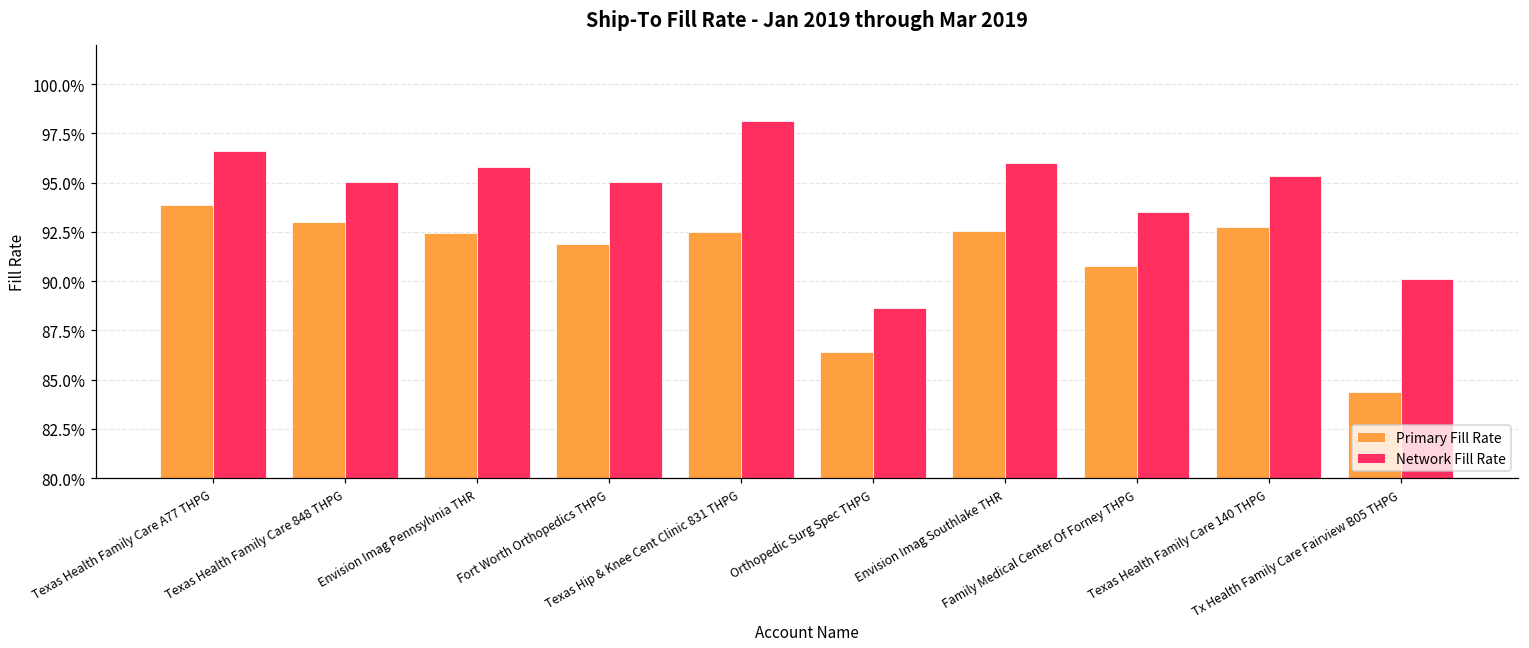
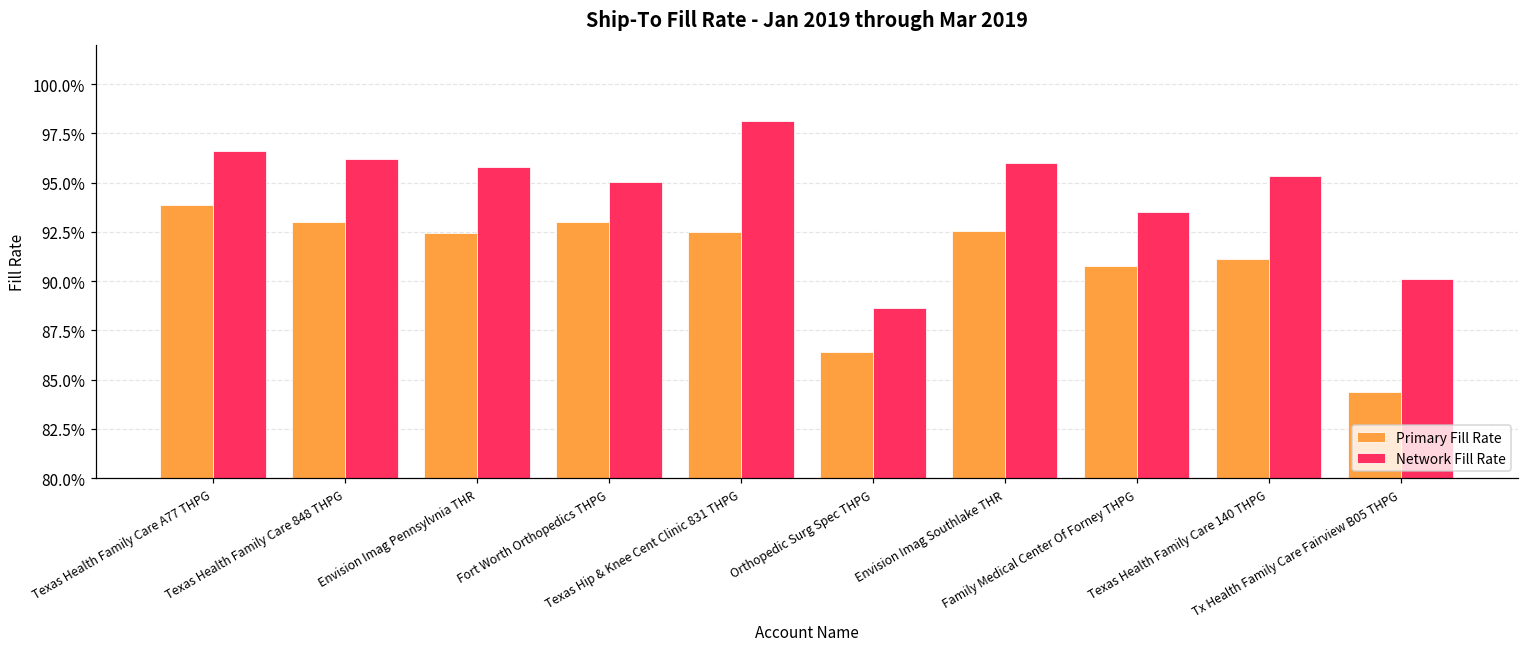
  {
    "Primary Fill Rate": {
      "Texas Health Family Care A77 THPG": "93.9%",
      "Texas Health Family Care 848 THPG": "93.0%",
      "Envision Imag Pennsylvnia THR": "92.4%",
-     "Fort Worth Orthopedics THPG": "91.9%",
+     "Fort Worth Orthopedics THPG": "93.0%",
      "Texas Hip & Knee Cent Clinic 831 THPG": "92.5%",
      "Orthopedic Surg Spec THPG": "86.4%",
      "Envision Imag Southlake THR": "92.5%",
      "Family Medical Center Of Forney THPG": "90.8%",
-     "Texas Health Family Care 140 THPG": "92.7%",
+     "Texas Health Family Care 140 THPG": "91.1%",
      "Tx Health Family Care Fairview B05 THPG": "84.4%"
    },
    "Network Fill Rate": {
      "Texas Health Family Care A77 THPG": "96.6%",
-     "Texas Health Family Care 848 THPG": "95.0%",
+     "Texas Health Family Care 848 THPG": "96.2%",
      "Envision Imag Pennsylvnia THR": "95.8%",
      "Fort Worth Orthopedics THPG": "95.0%",
      "Texas Hip & Knee Cent Clinic 831 THPG": "98.1%",
      "Orthopedic Surg Spec THPG": "88.6%",
      "Envision Imag Southlake THR": "96.0%",
      "Family Medical Center Of Forney THPG": "93.5%",
      "Texas Health Family Care 140 THPG": "95.3%",
      "Tx Health Family Care Fairview B05 THPG": "90.1%"
    }
  }
